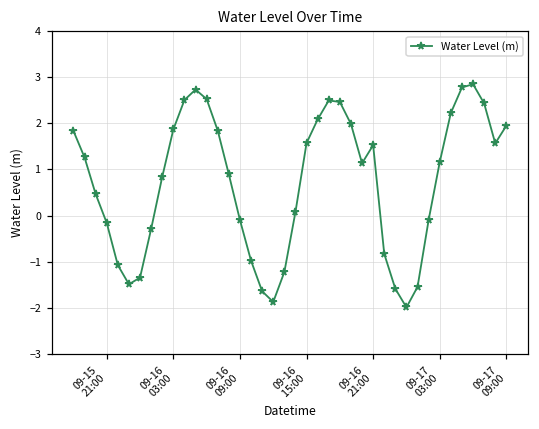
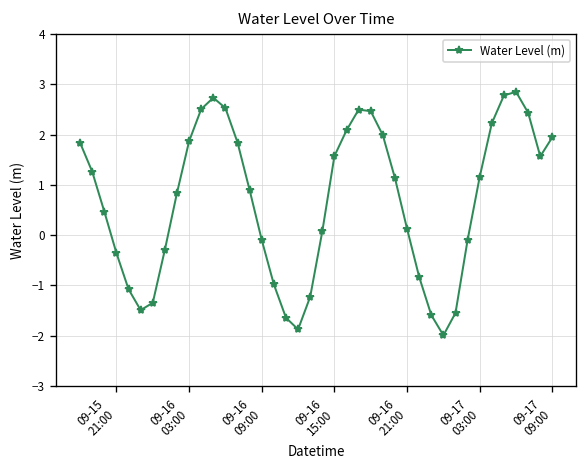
  {
-   "09-15 21:00": -0.2,
+   "09-15 21:00": -0.4,
    "09-16 03:00": 1.9,
    "09-16 09:00": -0.1,
    "09-16 15:00": 1.6,
-   "09-16 21:00": 1.5,
+   "09-16 21:00": 0.1,
    "09-17 03:00": 1.2,
    "09-17 09:00": 1.9
  }
